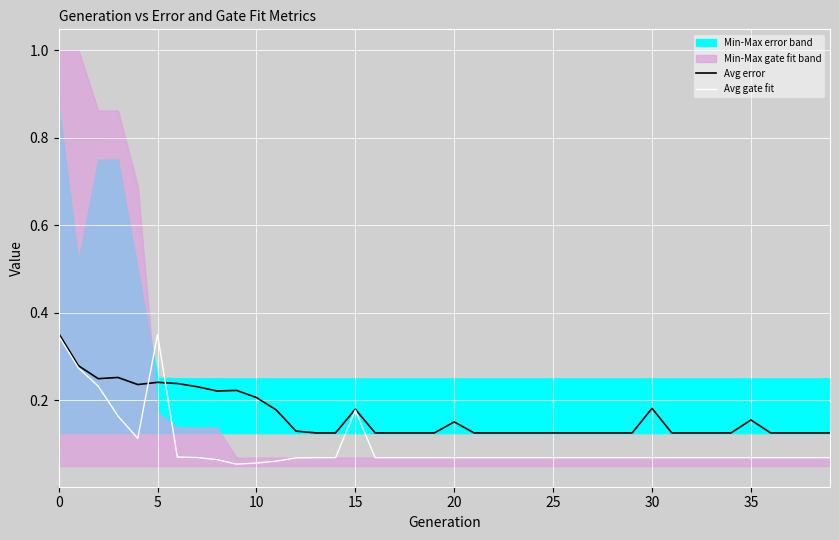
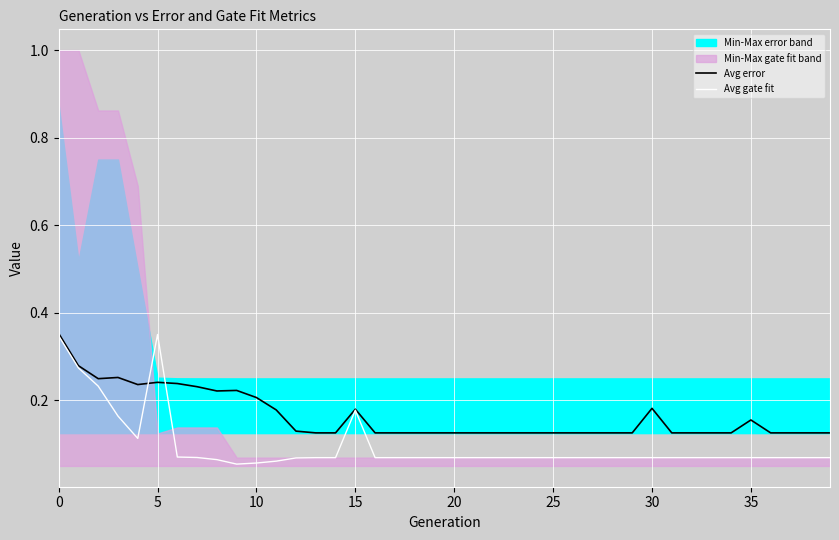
  {
    "Min-Max error band": {
      "0": 0.88,
      "5": 0.25,
      "10": 0.25,
      "15": 0.25,
      "20": 0.25,
      "25": 0.25,
      "30": 0.25,
      "35": 0.25
    },
    "Avg error": {
      "5": 0.24,
      "10": 0.21,
-     "20": 0.15,
+     "20": 0.13,
      "25": 0.13,
      "30": 0.18,
      "35": 0.16
    },
    "Min-Max gate fit band": {
      "0": 1.00,
-     "5": 0.17,
+     "5": 0.12,
      "10": 0.07,
      "15": 0.07
    },
    "Avg gate fit": {
      "5": 0.35,
      "10": 0.06
    }
  }
